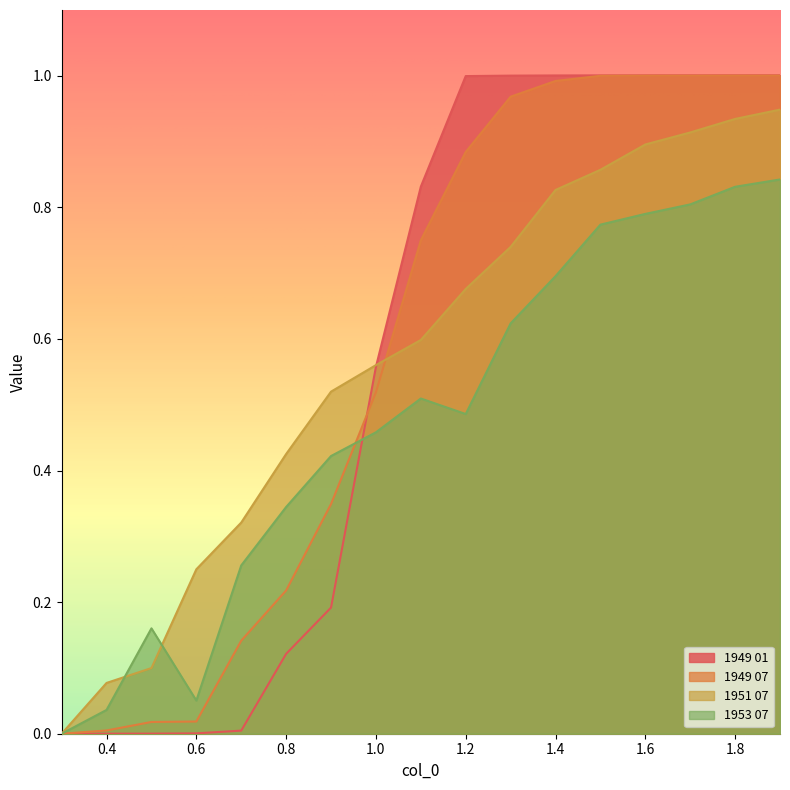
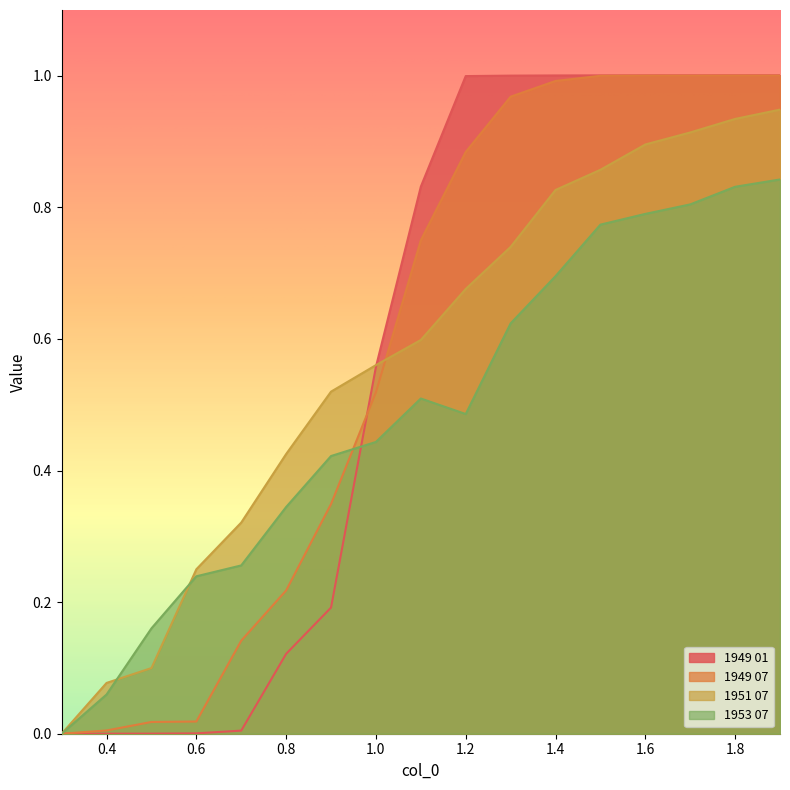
  {
    "1953 07": {
-     "0.4": 0.04,
-     "0.6": 0.05,
+     "0.4": 0.06,
+     "0.6": 0.24,
      "0.8": 0.34,
-     "1.0": 0.46,
+     "1.0": 0.44,
      "1.2": 0.49,
      "1.4": 0.70,
      "1.6": 0.79,
      "1.8": 0.83
    }
  }
